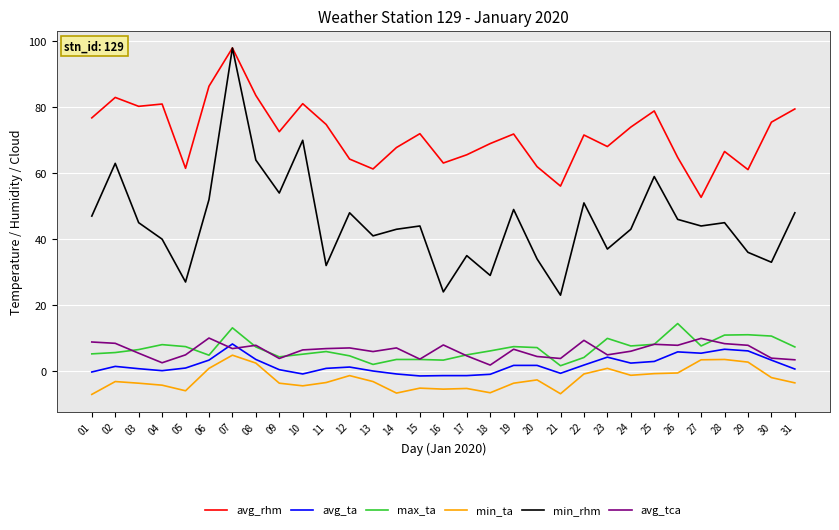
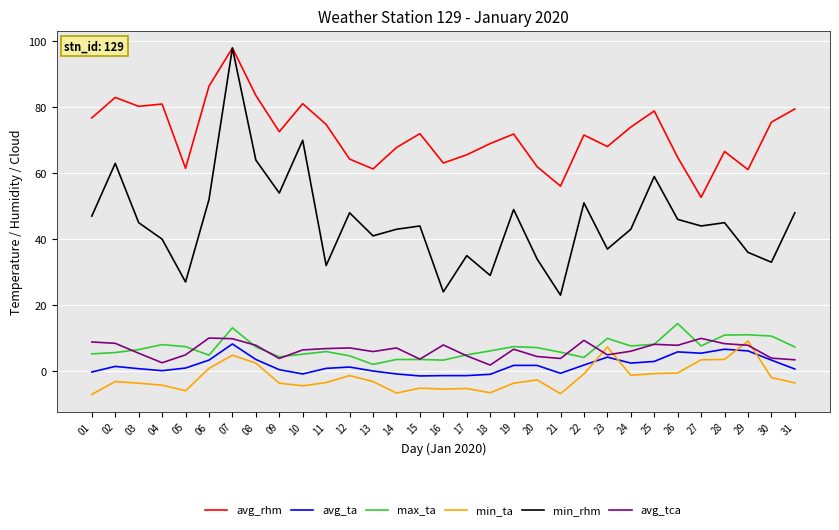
  {
    "avg_rhm": {
      "01": 77,
      "02": 83,
      "03": 80,
      "04": 81,
      "05": 62,
      "06": 86,
      "08": 84,
      "09": 73,
      "10": 81,
      "11": 75,
      "12": 64,
      "13": 61,
      "14": 68,
      "15": 72,
      "16": 63,
      "17": 66,
      "18": 69,
      "19": 72,
      "20": 62,
      "21": 56,
      "22": 72,
      "23": 68,
      "24": 74,
      "25": 79,
      "26": 65,
      "27": 53,
      "28": 67,
      "29": 61,
      "30": 76,
      "31": 80
    },
    "avg_ta": {
      "01": 0,
      "02": 1,
      "03": 1,
      "04": 0,
      "05": 1,
      "06": 3,
      "07": 8,
      "08": 4,
      "09": 0,
      "10": -1,
      "11": 1,
      "12": 1,
      "13": 0,
      "14": -1,
      "15": -2,
      "16": -1,
      "17": -1,
      "18": -1,
      "19": 2,
      "20": 2,
      "21": -1,
      "22": 2,
      "24": 2,
      "25": 3,
      "26": 6,
      "27": 5,
      "28": 7,
      "29": 6,
      "31": 1
    },
    "max_ta": {
      "01": 5,
      "02": 6,
      "03": 7,
      "04": 8,
      "05": 7,
      "06": 5,
      "07": 13,
      "10": 5,
      "11": 6,
      "12": 5,
      "13": 2,
      "14": 4,
      "16": 3,
      "18": 6,
      "19": 7,
      "20": 7,
-     "21": 2,
+     "21": 6,
      "22": 4,
      "23": 10,
      "24": 8,
      "26": 14,
      "27": 8,
      "28": 11,
      "29": 11,
      "30": 11,
      "31": 7
    },
    "min_ta": {
      "01": -7,
      "02": -3,
      "03": -4,
      "04": -4,
      "05": -6,
      "06": 1,
      "07": 5,
      "08": 2,
      "09": -4,
      "10": -5,
      "11": -4,
      "12": -1,
      "13": -3,
      "14": -7,
      "15": -5,
      "16": -6,
      "17": -5,
      "18": -7,
      "19": -4,
      "20": -3,
      "21": -7,
      "22": -1,
-     "23": 1,
+     "23": 7,
      "24": -1,
      "25": -1,
      "26": -1,
      "27": 3,
      "28": 4,
-     "29": 3,
+     "29": 9,
      "30": -2,
      "31": -4
    },
    "min_rhm": {
      "01": 47,
      "02": 63,
      "03": 45,
      "04": 40,
      "05": 27,
      "06": 52,
      "08": 64,
      "09": 54,
      "10": 70,
      "11": 32,
      "12": 48,
      "13": 41,
      "14": 43,
      "15": 44,
      "16": 24,
      "17": 35,
      "18": 29,
      "19": 49,
      "20": 34,
      "21": 23,
      "22": 51,
      "23": 37,
      "24": 43,
      "25": 59,
      "26": 46,
      "27": 44,
      "28": 45,
      "29": 36,
      "30": 33,
      "31": 48
    },
    "avg_tca": {
      "01": 9,
      "02": 8,
      "03": 5,
      "04": 3,
      "05": 5,
      "06": 10,
-     "07": 7,
+     "07": 10,
      "10": 6,
      "11": 7,
      "12": 7,
      "13": 6,
      "14": 7,
      "16": 8,
      "18": 2,
      "19": 7,
      "20": 4,
      "21": 4,
      "22": 9,
      "24": 6,
      "26": 8,
      "27": 10,
      "28": 8,
      "29": 8,
      "31": 3
    }
  }
